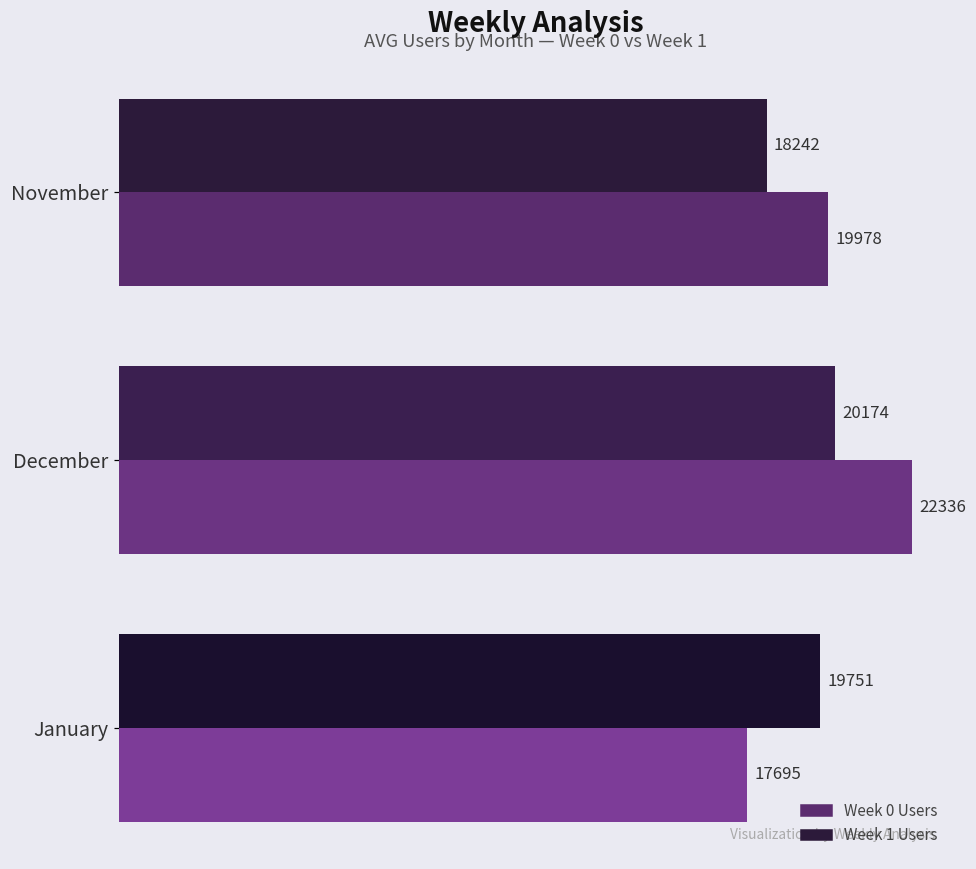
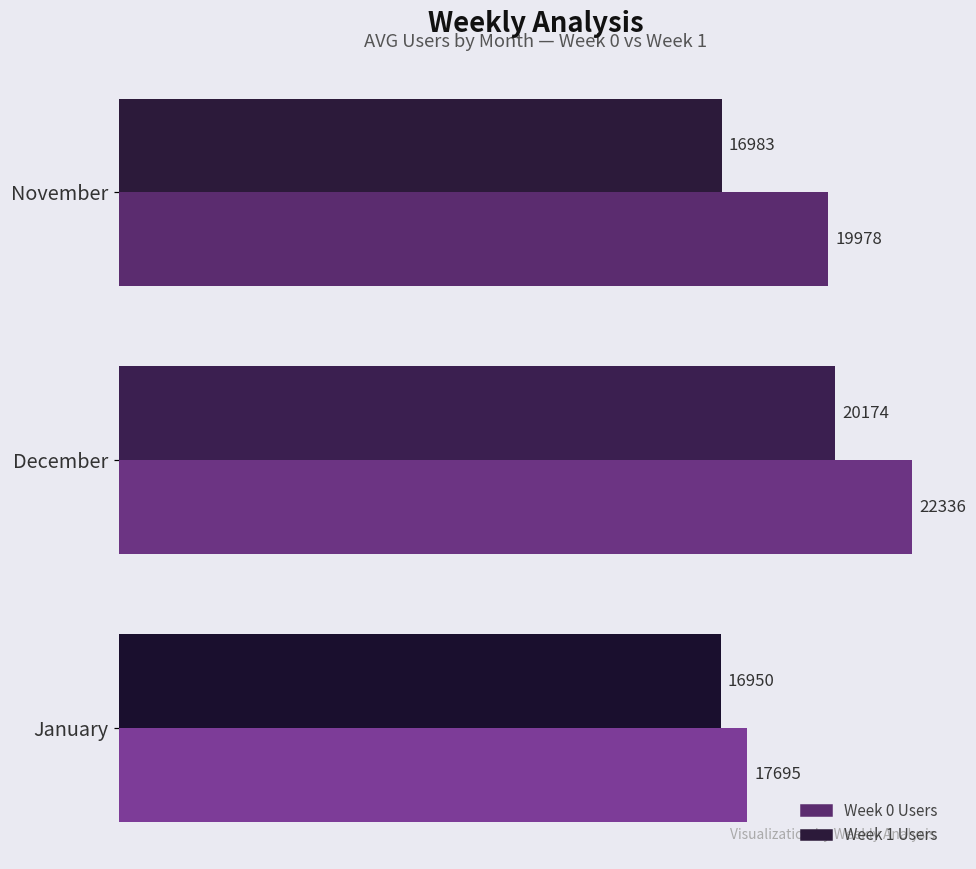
  {
    "Week 0 Users": {
      "November": 19978,
      "December": 22336,
      "January": 17695
    },
    "Week 1 Users": {
-     "November": 18242,
-     "January": 19751
+     "November": 16983,
+     "January": 16950
    }
  }
